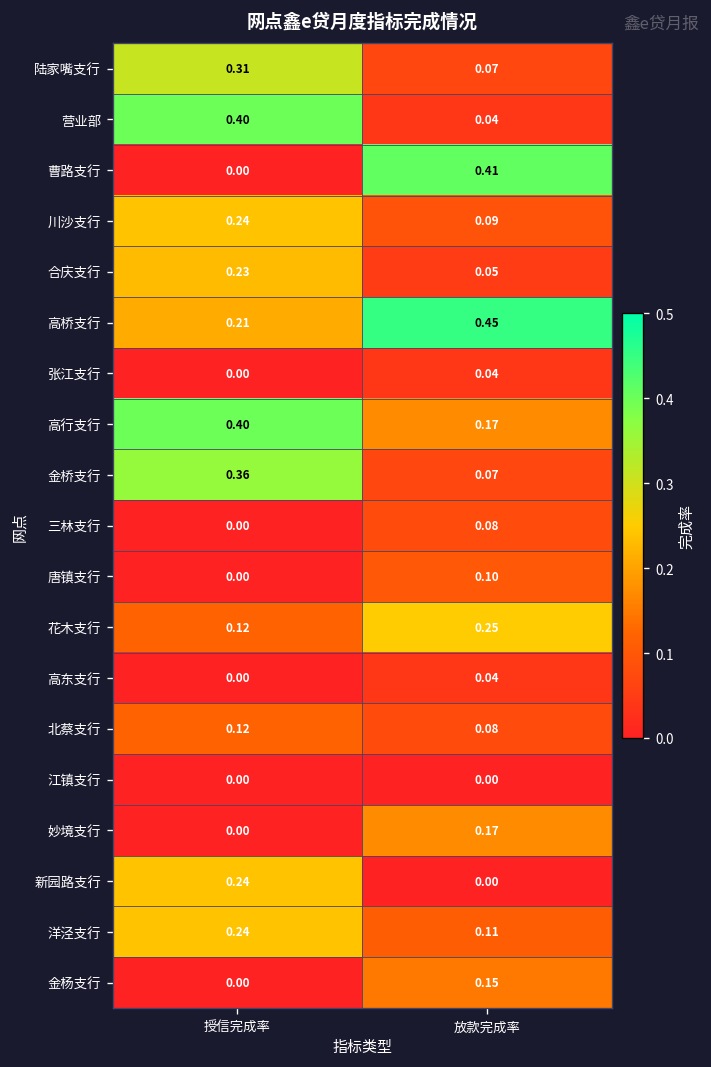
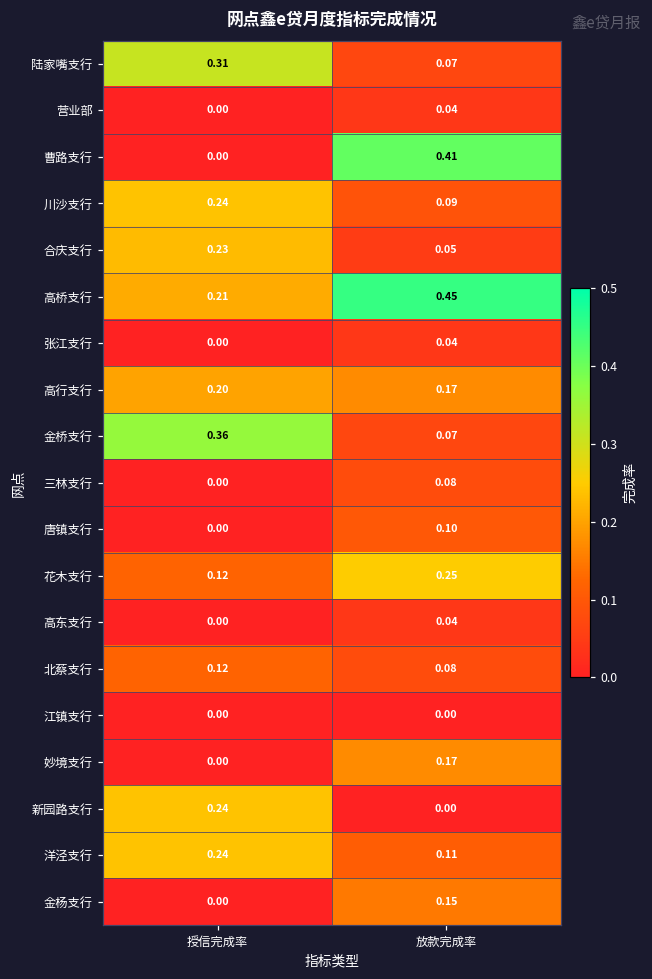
  {
    "陆家嘴支行": {
      "授信完成率": 0.31,
      "放款完成率": 0.07
    },
    "营业部": {
-     "授信完成率": 0.40,
+     "授信完成率": 0.00,
      "放款完成率": 0.04
    },
    "曹路支行": {
      "授信完成率": 0.00,
      "放款完成率": 0.41
    },
    "川沙支行": {
      "授信完成率": 0.24,
      "放款完成率": 0.09
    },
    "合庆支行": {
      "授信完成率": 0.23,
      "放款完成率": 0.05
    },
    "高桥支行": {
      "授信完成率": 0.21,
      "放款完成率": 0.45
    },
    "张江支行": {
      "授信完成率": 0.00,
      "放款完成率": 0.04
    },
    "高行支行": {
-     "授信完成率": 0.40,
+     "授信完成率": 0.20,
      "放款完成率": 0.17
    },
    "金桥支行": {
      "授信完成率": 0.36,
      "放款完成率": 0.07
    },
    "三林支行": {
      "授信完成率": 0.00,
      "放款完成率": 0.08
    },
    "唐镇支行": {
      "授信完成率": 0.00,
      "放款完成率": 0.10
    },
    "花木支行": {
      "授信完成率": 0.12,
      "放款完成率": 0.25
    },
    "高东支行": {
      "授信完成率": 0.00,
      "放款完成率": 0.04
    },
    "北蔡支行": {
      "授信完成率": 0.12,
      "放款完成率": 0.08
    },
    "江镇支行": {
      "授信完成率": 0.00,
      "放款完成率": 0.00
    },
    "妙境支行": {
      "授信完成率": 0.00,
      "放款完成率": 0.17
    },
    "新园路支行": {
      "授信完成率": 0.24,
      "放款完成率": 0.00
    },
    "洋泾支行": {
      "授信完成率": 0.24,
      "放款完成率": 0.11
    },
    "金杨支行": {
      "授信完成率": 0.00,
      "放款完成率": 0.15
    }
  }
